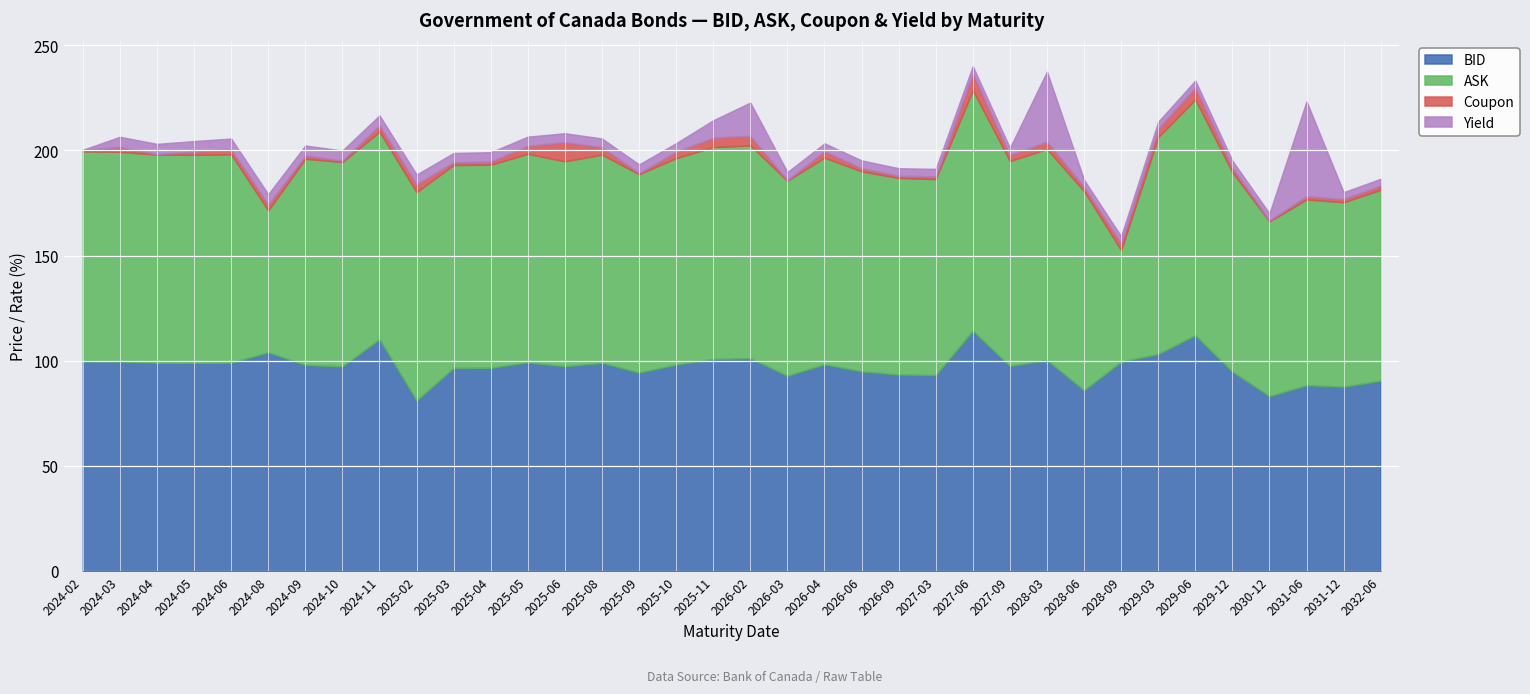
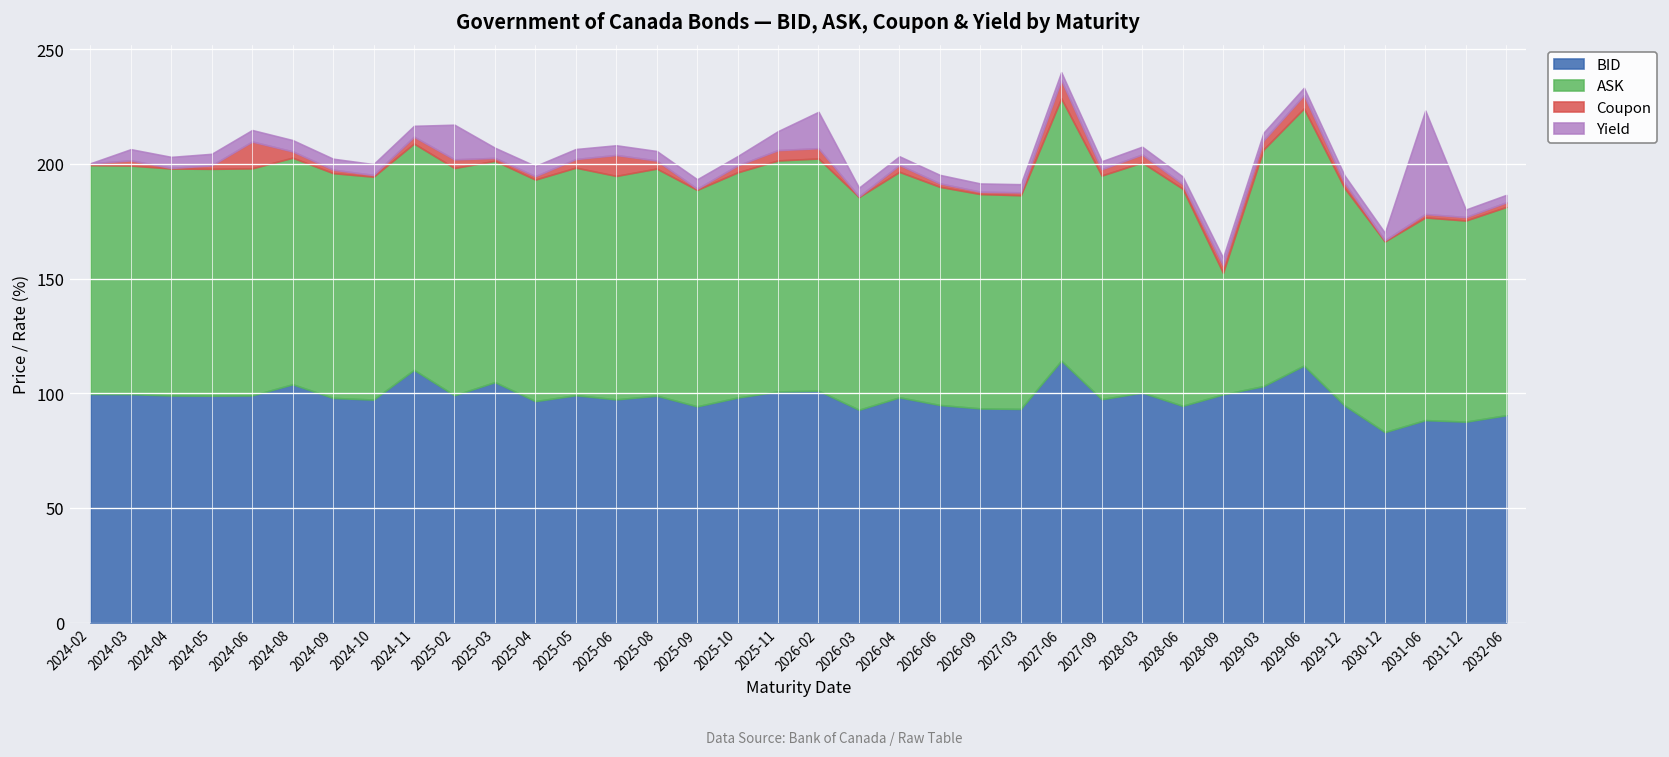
  {
    "BID": {
      "2024-02": 100,
      "2024-03": 100,
      "2024-04": 99,
      "2024-05": 99,
      "2024-06": 99,
      "2024-08": 104,
      "2024-09": 98,
      "2024-10": 97,
      "2024-11": 110,
-     "2025-02": 81,
-     "2025-03": 97,
+     "2025-02": 99,
+     "2025-03": 105,
      "2025-04": 97,
      "2025-05": 99,
      "2025-06": 97,
      "2025-08": 99,
      "2025-09": 94,
      "2025-10": 98,
      "2025-11": 101,
      "2026-02": 101,
      "2026-03": 93,
      "2026-04": 98,
      "2026-06": 95,
      "2026-09": 93,
      "2027-03": 93,
      "2027-06": 114,
      "2027-09": 97,
      "2028-03": 100,
-     "2028-06": 86,
+     "2028-06": 95,
      "2028-09": 100,
      "2029-03": 103,
      "2029-06": 112,
      "2029-12": 95,
      "2030-12": 83,
      "2031-06": 88,
      "2031-12": 88,
      "2032-06": 90
    },
    "ASK": {
      "2024-03": 100,
      "2024-05": 99,
      "2024-06": 99,
-     "2024-08": 68,
+     "2024-08": 99,
      "2024-09": 98,
      "2024-11": 99,
      "2025-02": 99,
      "2025-04": 97,
      "2025-05": 99,
      "2025-06": 97,
      "2025-08": 99,
      "2025-10": 98,
      "2025-11": 101,
      "2026-02": 101,
      "2026-04": 98,
      "2026-06": 95,
      "2027-06": 114,
      "2027-09": 98,
      "2028-03": 100,
      "2028-06": 95,
      "2028-09": 53,
      "2029-03": 103,
      "2029-06": 112,
      "2029-12": 95,
      "2031-06": 88,
      "2031-12": 88,
      "2032-06": 91
    },
    "Coupon": {
      "2024-03": 2,
      "2024-05": 2,
-     "2024-06": 3,
+     "2024-06": 12,
      "2024-08": 3,
      "2024-09": 2,
      "2024-11": 3,
      "2025-02": 4,
      "2025-04": 2,
      "2025-05": 4,
      "2025-06": 9,
      "2025-08": 4,
      "2025-10": 3,
      "2025-11": 5,
      "2026-02": 5,
      "2026-04": 3,
      "2026-06": 2,
      "2027-06": 8,
      "2027-09": 3,
      "2028-03": 4,
      "2028-06": 2,
      "2028-09": 3,
      "2029-03": 4,
      "2029-06": 6,
      "2029-12": 2,
      "2031-06": 2,
      "2031-12": 2,
      "2032-06": 2
    },
    "Yield": {
      "2024-03": 5,
      "2024-04": 5,
      "2024-05": 5,
      "2024-06": 5,
      "2024-08": 5,
      "2024-09": 5,
      "2024-10": 5,
      "2024-11": 5,
-     "2025-02": 5,
+     "2025-02": 15,
      "2025-03": 4,
      "2025-04": 4,
      "2025-05": 4,
      "2025-06": 4,
      "2025-08": 4,
      "2025-09": 4,
      "2025-10": 4,
      "2025-11": 8,
      "2026-02": 16,
      "2026-03": 4,
      "2026-04": 4,
      "2026-06": 4,
      "2026-09": 4,
      "2027-03": 4,
      "2027-06": 3,
      "2027-09": 3,
-     "2028-03": 33,
+     "2028-03": 3,
      "2028-06": 3,
      "2028-09": 3,
      "2029-03": 3,
      "2029-06": 3,
      "2029-12": 3,
      "2030-12": 3,
      "2031-06": 45,
      "2031-12": 3,
      "2032-06": 3
    }
  }
